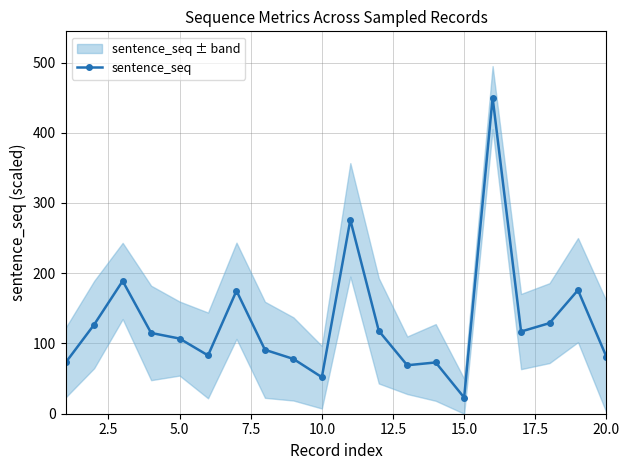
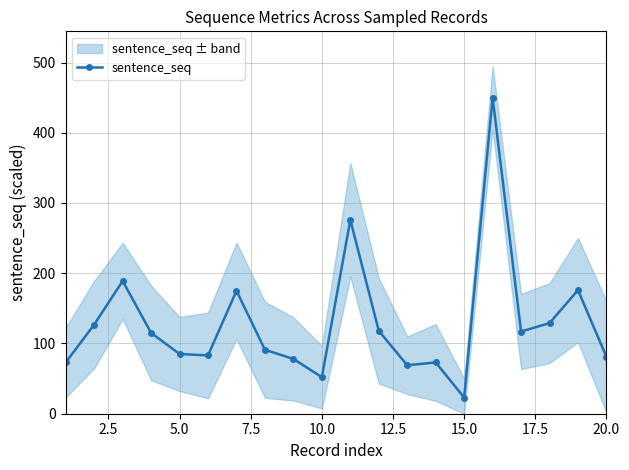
  {
    "sentence_seq": {
-     "5.0": 110,
+     "5.0": 90,
      "10.0": 50,
      "15.0": 20,
      "20.0": 80
    },
    "sentence_seq ± band": {
      "15.0": 50
    }
  }
